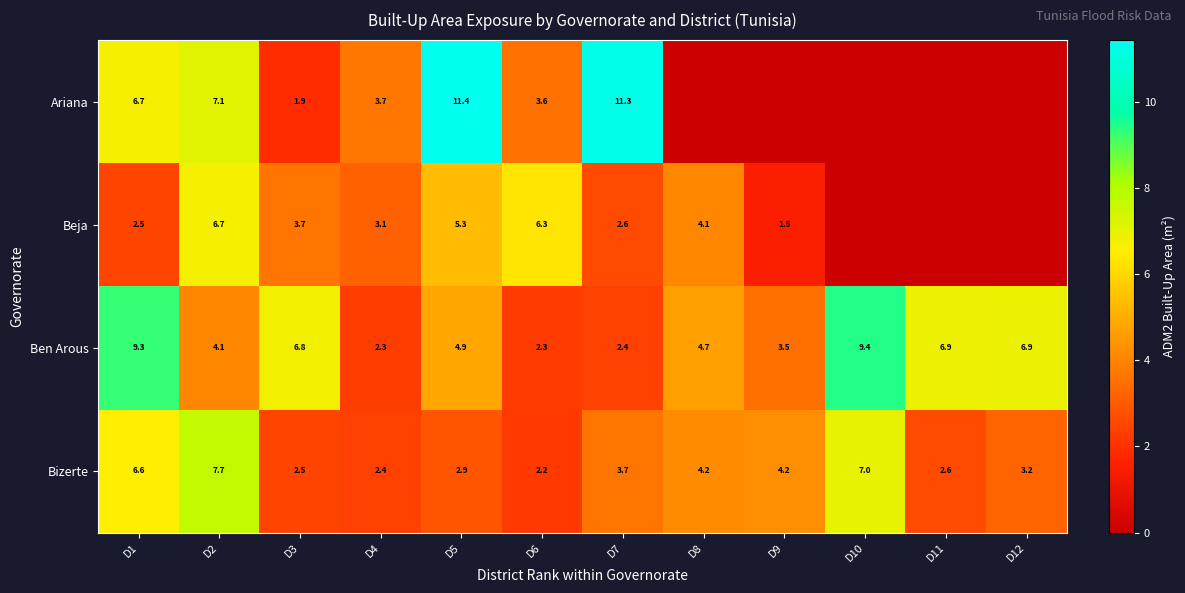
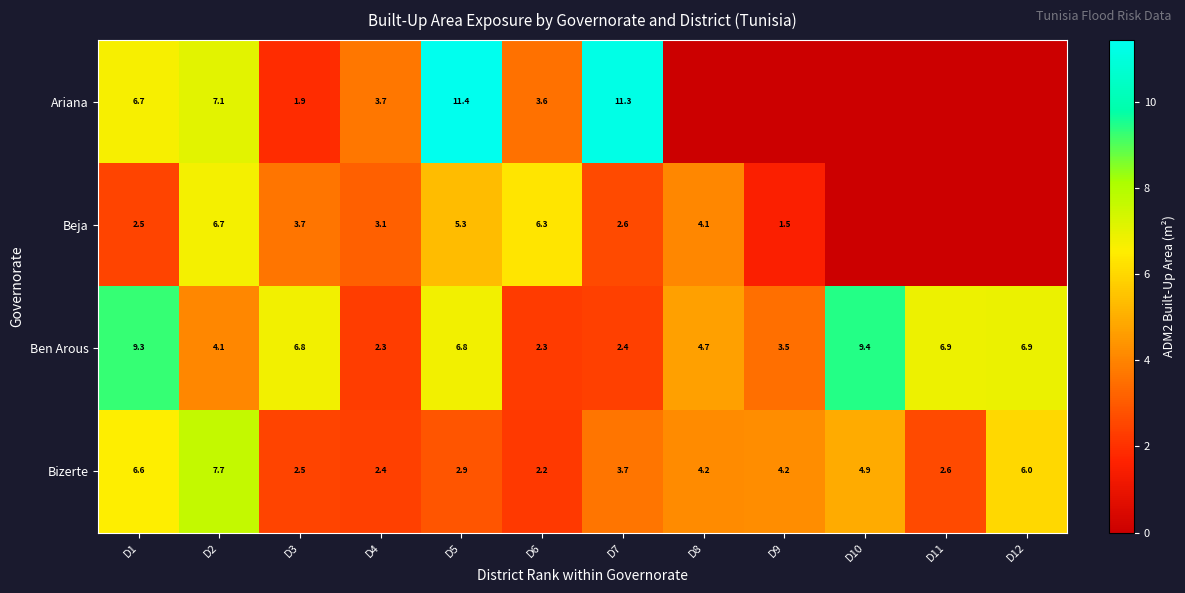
  {
    "Ariana": {
      "D1": 6.7,
      "D2": 7.1,
      "D3": 1.9,
      "D4": 3.7,
      "D5": 11.4,
      "D6": 3.6,
      "D7": 11.3
    },
    "Beja": {
      "D1": 2.5,
      "D2": 6.7,
      "D3": 3.7,
      "D4": 3.1,
      "D5": 5.3,
      "D6": 6.3,
      "D7": 2.6,
      "D8": 4.1,
      "D9": 1.5
    },
    "Ben Arous": {
      "D1": 9.3,
      "D2": 4.1,
      "D3": 6.8,
      "D4": 2.3,
-     "D5": 4.9,
+     "D5": 6.8,
      "D6": 2.3,
      "D7": 2.4,
      "D8": 4.7,
      "D9": 3.5,
      "D10": 9.4,
      "D11": 6.9,
      "D12": 6.9
    },
    "Bizerte": {
      "D1": 6.6,
      "D2": 7.7,
      "D3": 2.5,
      "D4": 2.4,
      "D5": 2.9,
      "D6": 2.2,
      "D7": 3.7,
      "D8": 4.2,
      "D9": 4.2,
-     "D10": 7.0,
+     "D10": 4.9,
      "D11": 2.6,
-     "D12": 3.2
+     "D12": 6.0
    }
  }
